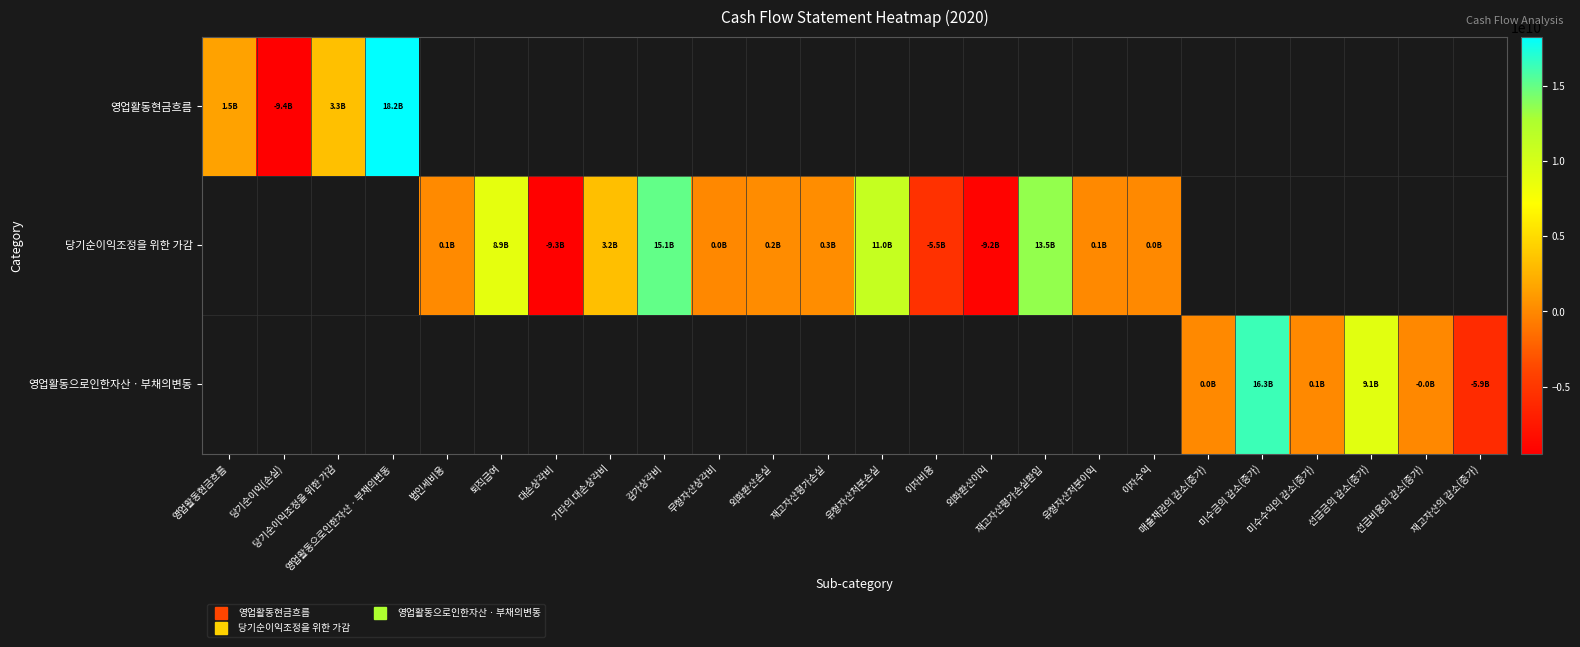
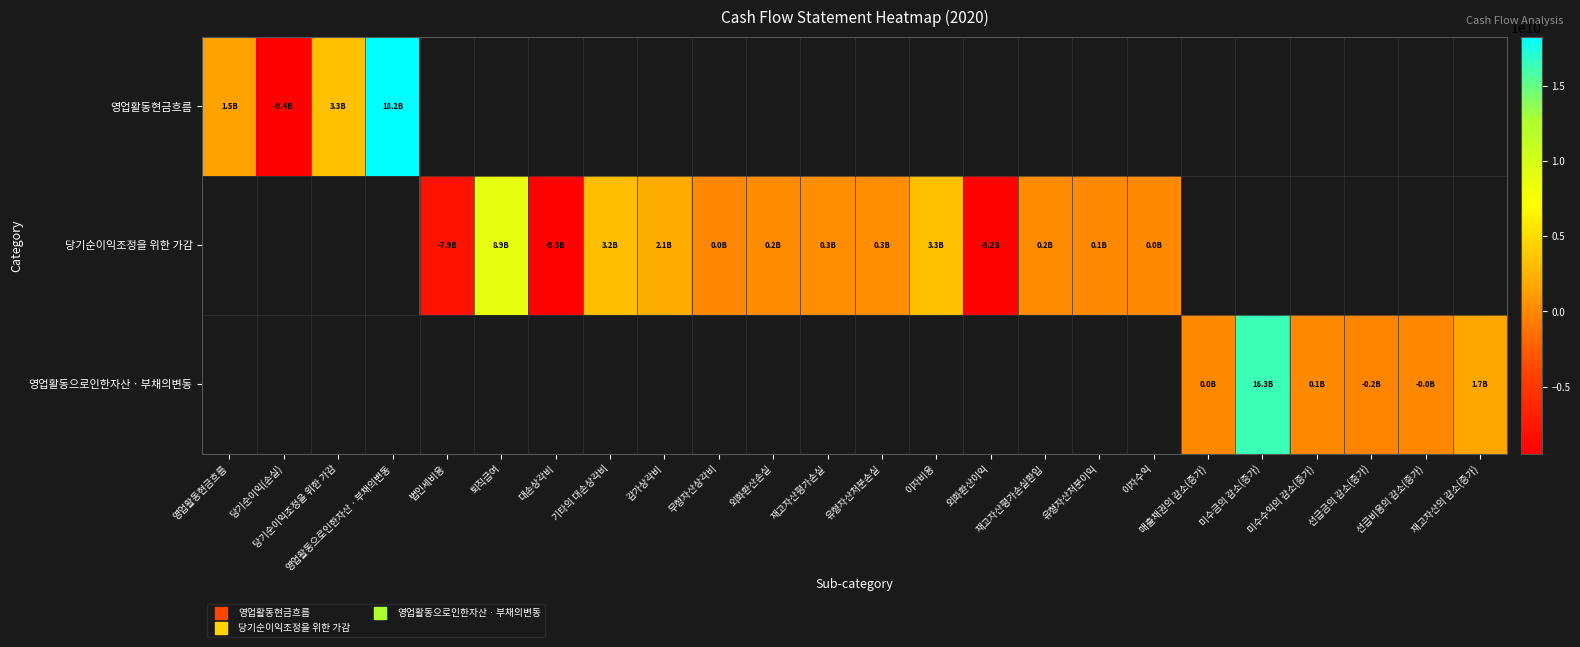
  {
    "영업활동현금흐름": {
      "영업활동현금흐름": "1.5B",
      "당기순이익(손실)": "-9.4B",
      "당기순이익조정을 위한 가감": "3.3B",
      "영업활동으로인한자산ㆍ부채의변동": "18.2B"
    },
    "당기순이익조정을 위한 가감": {
-     "법인세비용": "0.1B",
+     "법인세비용": "-7.9B",
      "퇴직급여": "8.9B",
      "대손상각비": "-9.3B",
      "기타의 대손상각비": "3.2B",
-     "감가상각비": "15.1B",
+     "감가상각비": "2.1B",
      "무형자산상각비": "0.0B",
      "외화환산손실": "0.2B",
      "재고자산평가손실": "0.3B",
-     "유형자산처분손실": "11.0B",
-     "이자비용": "-5.5B",
+     "유형자산처분손실": "0.3B",
+     "이자비용": "3.3B",
      "외화환산이익": "-9.2B",
-     "재고자산평가손실환입": "13.5B",
+     "재고자산평가손실환입": "0.2B",
      "유형자산처분이익": "0.1B",
      "이자수익": "0.0B"
    },
    "영업활동으로인한자산ㆍ부채의변동": {
      "매출채권의 감소(증가)": "0.0B",
      "미수금의 감소(증가)": "16.3B",
      "미수수익의 감소(증가)": "0.1B",
-     "선급금의 감소(증가)": "9.1B",
+     "선급금의 감소(증가)": "-0.2B",
      "선급비용의 감소(증가)": "-0.0B",
-     "재고자산의 감소(증가)": "-5.9B"
+     "재고자산의 감소(증가)": "1.7B"
    }
  }
